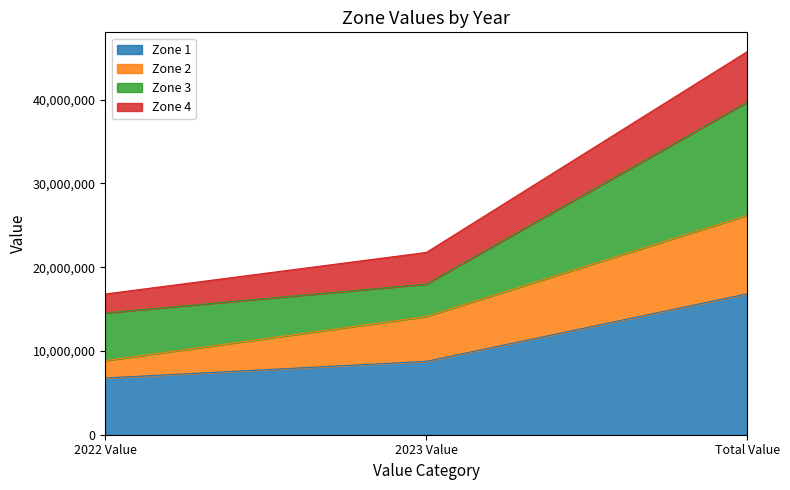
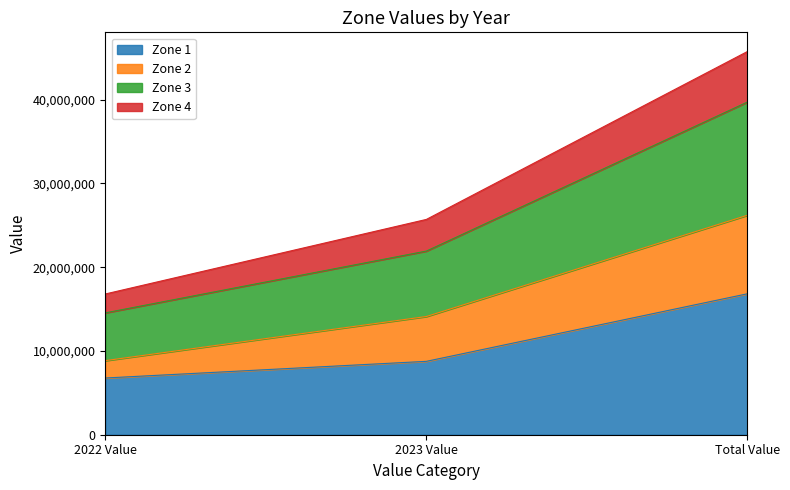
  {
    "Zone 1": {
      "2022 Value": "7,000,000",
      "2023 Value": "9,000,000",
      "Total Value": "17,000,000"
    },
    "Zone 2": {
      "2022 Value": "2,000,000",
      "2023 Value": "5,000,000",
      "Total Value": "9,000,000"
    },
    "Zone 3": {
      "2022 Value": "6,000,000",
-     "2023 Value": "4,000,000",
+     "2023 Value": "8,000,000",
      "Total Value": "14,000,000"
    },
    "Zone 4": {
      "2022 Value": "2,000,000",
      "2023 Value": "4,000,000",
      "Total Value": "6,000,000"
    }
  }
